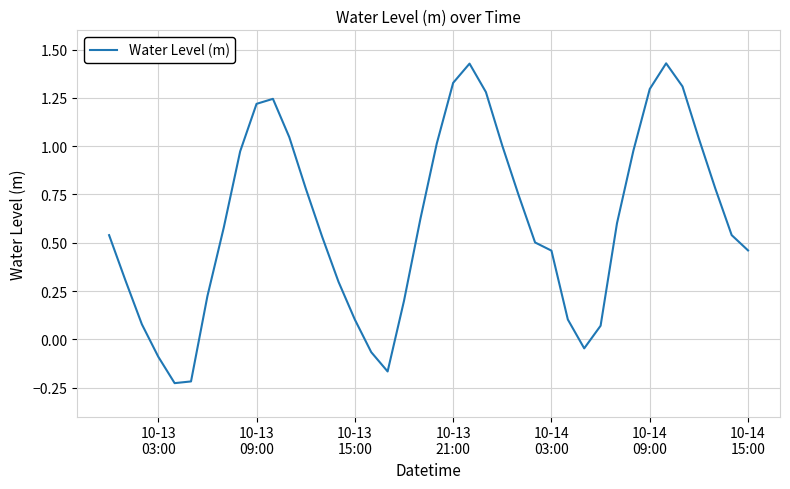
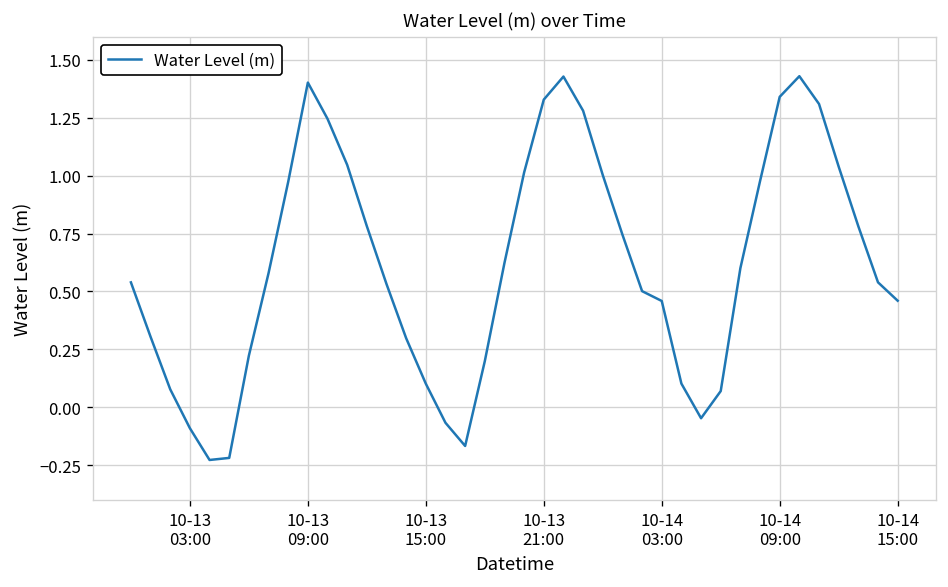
  {
    "10-13 03:00": -0.09,
-   "10-13 09:00": 1.22,
+   "10-13 09:00": 1.40,
    "10-13 15:00": 0.10,
    "10-13 21:00": 1.33,
    "10-14 03:00": 0.46,
-   "10-14 09:00": 1.30,
+   "10-14 09:00": 1.34,
    "10-14 15:00": 0.46
  }
